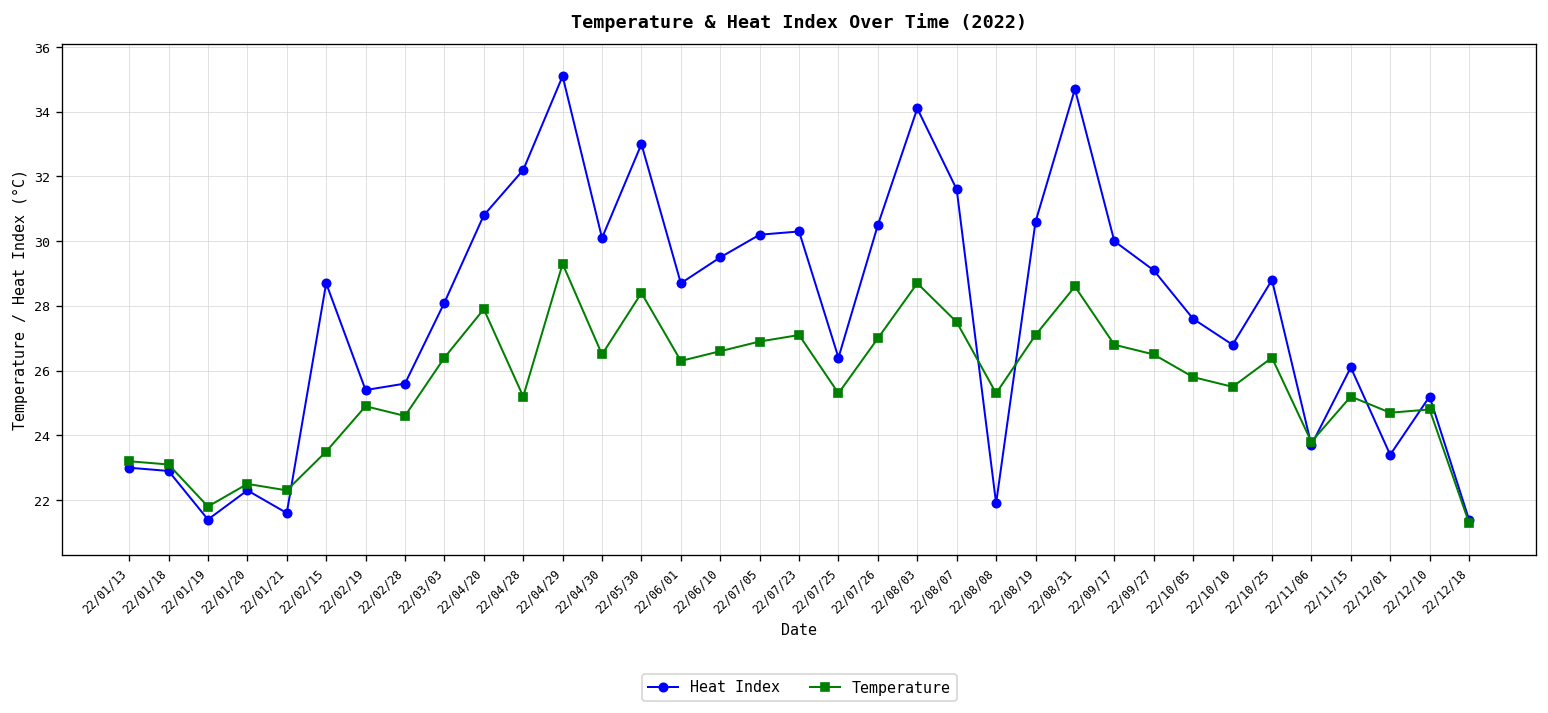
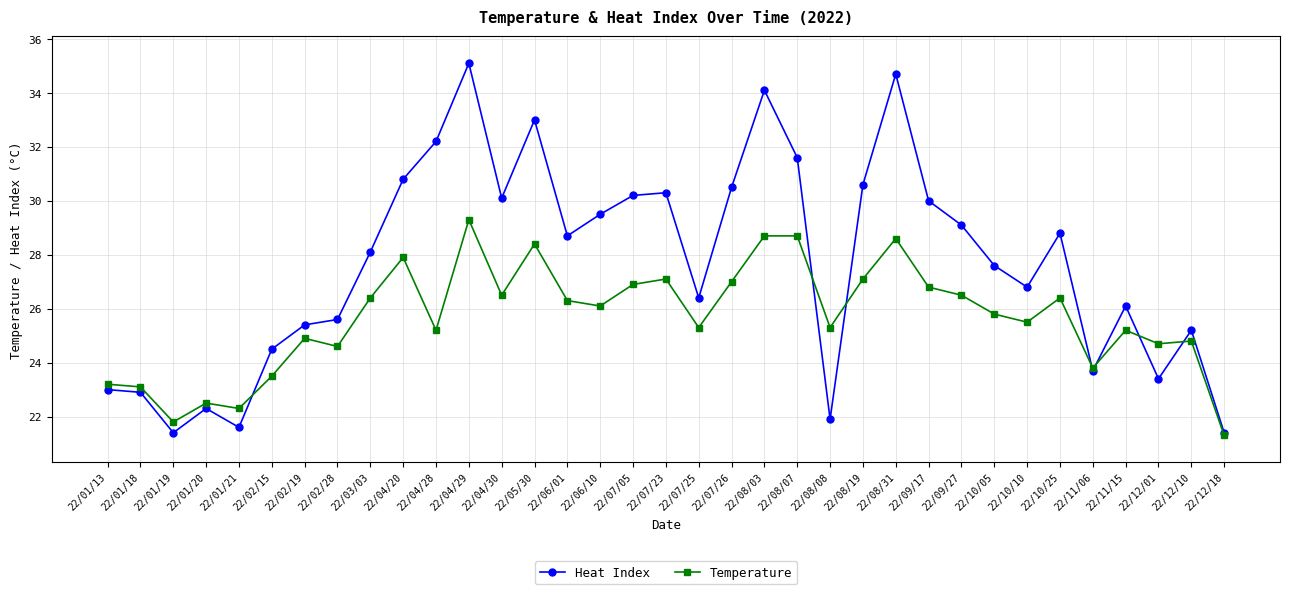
  {
    "Heat Index": {
      "22/01/13": 23.0,
      "22/01/18": 22.9,
      "22/01/19": 21.4,
      "22/01/20": 22.3,
      "22/01/21": 21.6,
-     "22/02/15": 28.7,
+     "22/02/15": 24.5,
      "22/02/19": 25.4,
      "22/02/28": 25.6,
      "22/03/03": 28.1,
      "22/04/20": 30.8,
      "22/04/28": 32.2,
      "22/04/29": 35.1,
      "22/04/30": 30.1,
      "22/05/30": 33.0,
      "22/06/01": 28.7,
      "22/06/10": 29.5,
      "22/07/05": 30.2,
      "22/07/23": 30.3,
      "22/07/25": 26.4,
      "22/07/26": 30.5,
      "22/08/03": 34.1,
      "22/08/07": 31.6,
      "22/08/08": 21.9,
      "22/08/19": 30.6,
      "22/08/31": 34.7,
      "22/09/17": 30.0,
      "22/09/27": 29.1,
      "22/10/05": 27.6,
      "22/10/10": 26.8,
      "22/10/25": 28.8,
      "22/11/06": 23.7,
      "22/11/15": 26.1,
      "22/12/01": 23.4,
      "22/12/10": 25.2,
      "22/12/18": 21.4
    },
    "Temperature": {
      "22/01/13": 23.2,
      "22/01/18": 23.1,
      "22/01/19": 21.8,
      "22/01/20": 22.5,
      "22/01/21": 22.3,
      "22/02/15": 23.5,
      "22/02/19": 24.9,
      "22/02/28": 24.6,
      "22/03/03": 26.4,
      "22/04/20": 27.9,
      "22/04/28": 25.2,
      "22/04/29": 29.3,
      "22/04/30": 26.5,
      "22/05/30": 28.4,
      "22/06/01": 26.3,
-     "22/06/10": 26.6,
+     "22/06/10": 26.1,
      "22/07/05": 26.9,
      "22/07/23": 27.1,
      "22/07/25": 25.3,
      "22/07/26": 27.0,
      "22/08/03": 28.7,
-     "22/08/07": 27.5,
+     "22/08/07": 28.7,
      "22/08/08": 25.3,
      "22/08/19": 27.1,
      "22/08/31": 28.6,
      "22/09/17": 26.8,
      "22/09/27": 26.5,
      "22/10/05": 25.8,
      "22/10/10": 25.5,
      "22/10/25": 26.4,
      "22/11/06": 23.8,
      "22/11/15": 25.2,
      "22/12/01": 24.7,
      "22/12/10": 24.8,
      "22/12/18": 21.3
    }
  }
